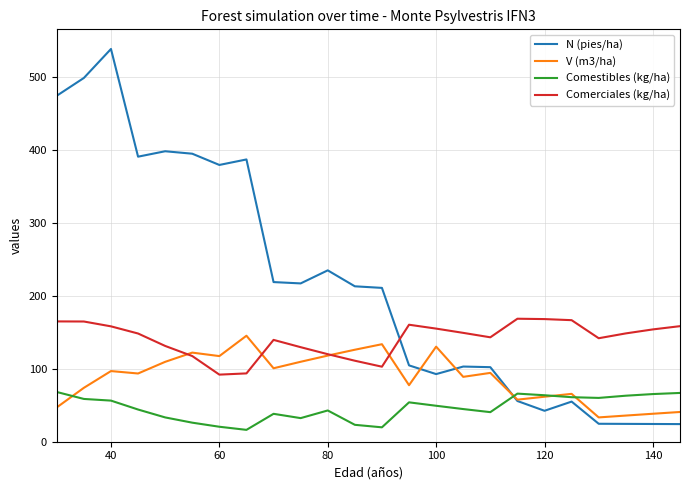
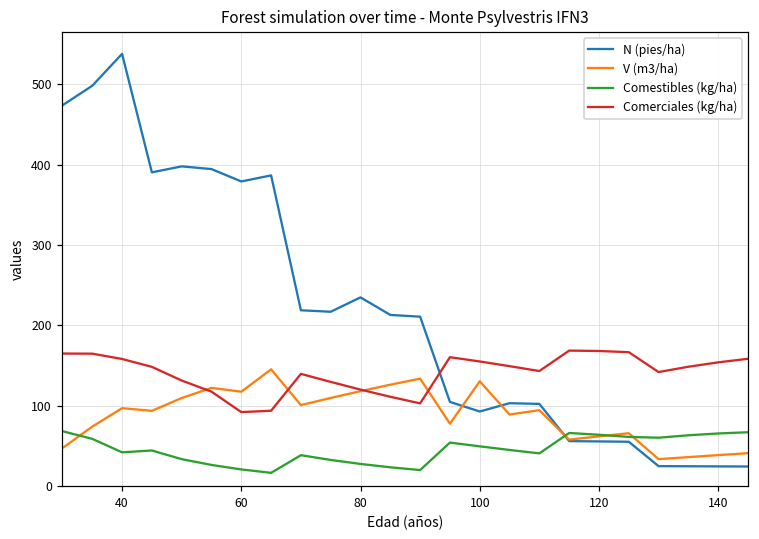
  {
    "N (pies/ha)": {
      "40": 540,
      "60": 380,
      "80": 230,
      "100": 90,
-     "120": 40,
+     "120": 60,
      "140": 20
    },
    "V (m3/ha)": {
      "40": 100,
      "60": 120,
      "100": 130,
      "140": 40
    },
    "Comestibles (kg/ha)": {
-     "40": 60,
+     "40": 40,
      "60": 20,
-     "80": 40,
+     "80": 30,
      "100": 50,
      "140": 70
    },
    "Comerciales (kg/ha)": {
      "40": 160,
      "60": 90,
      "100": 150,
      "120": 170,
      "140": 150
    }
  }
